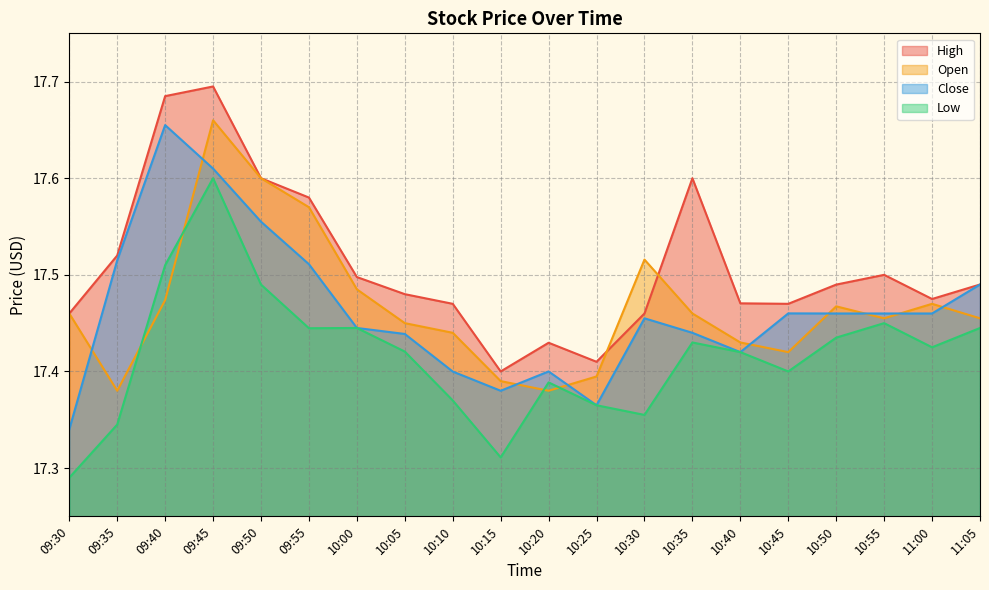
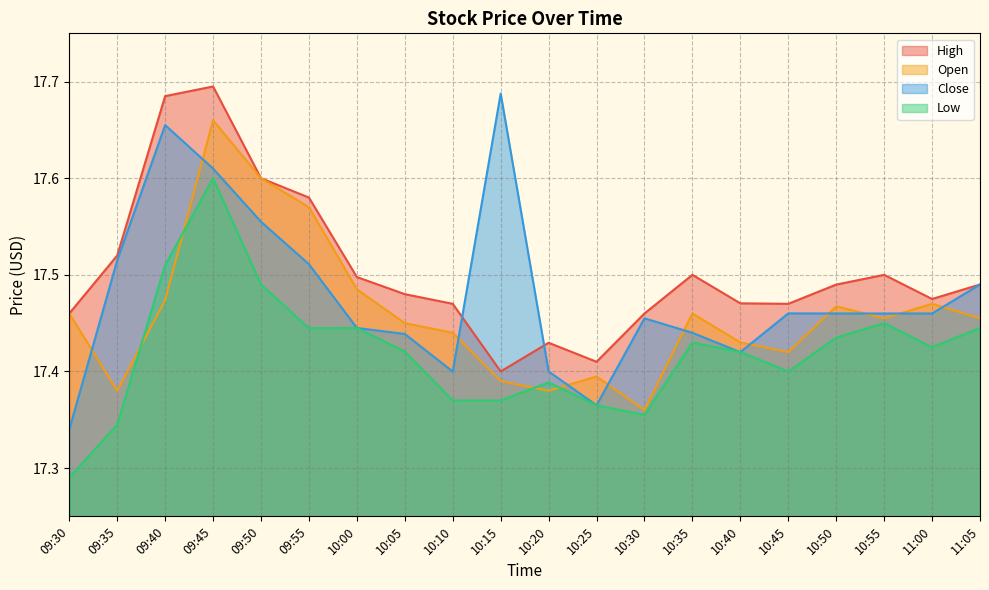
  {
    "High": {
      "09:35": 17.52,
      "09:40": 17.68,
      "09:45": 17.69,
      "09:55": 17.58,
      "10:00": 17.5,
      "10:05": 17.48,
      "10:10": 17.47,
      "10:15": 17.4,
      "10:20": 17.43,
      "10:25": 17.41,
      "10:30": 17.46,
-     "10:35": 17.6,
+     "10:35": 17.5,
      "10:40": 17.47,
      "10:45": 17.47,
      "10:50": 17.49,
      "10:55": 17.5,
      "11:00": 17.48
    },
    "Open": {
      "09:35": 17.38,
      "09:40": 17.47,
      "09:45": 17.66,
      "09:55": 17.57,
      "10:00": 17.49,
      "10:05": 17.45,
      "10:10": 17.44,
      "10:15": 17.39,
      "10:20": 17.38,
      "10:25": 17.39,
-     "10:30": 17.52,
+     "10:30": 17.36,
      "10:35": 17.46,
      "10:40": 17.43,
      "10:45": 17.42,
      "10:50": 17.47,
      "10:55": 17.45,
      "11:00": 17.47,
      "11:05": 17.45
    },
    "Close": {
      "09:30": 17.34,
      "09:35": 17.51,
      "09:40": 17.66,
      "09:45": 17.61,
      "09:50": 17.56,
      "09:55": 17.51,
      "10:05": 17.44,
      "10:10": 17.40,
-     "10:15": 17.38,
+     "10:15": 17.69,
      "10:20": 17.40,
      "10:30": 17.45,
      "10:35": 17.44,
      "10:45": 17.46,
      "10:50": 17.46,
      "10:55": 17.46,
      "11:00": 17.46
    },
    "Low": {
      "09:30": 17.29,
      "09:35": 17.34,
      "09:40": 17.51,
      "09:45": 17.60,
      "09:50": 17.49,
      "09:55": 17.44,
      "10:05": 17.42,
      "10:10": 17.37,
-     "10:15": 17.31,
+     "10:15": 17.37,
      "10:20": 17.39,
      "10:30": 17.35,
      "10:35": 17.43,
      "10:45": 17.40,
      "10:50": 17.43,
      "10:55": 17.45,
      "11:00": 17.42,
      "11:05": 17.44
    }
  }
